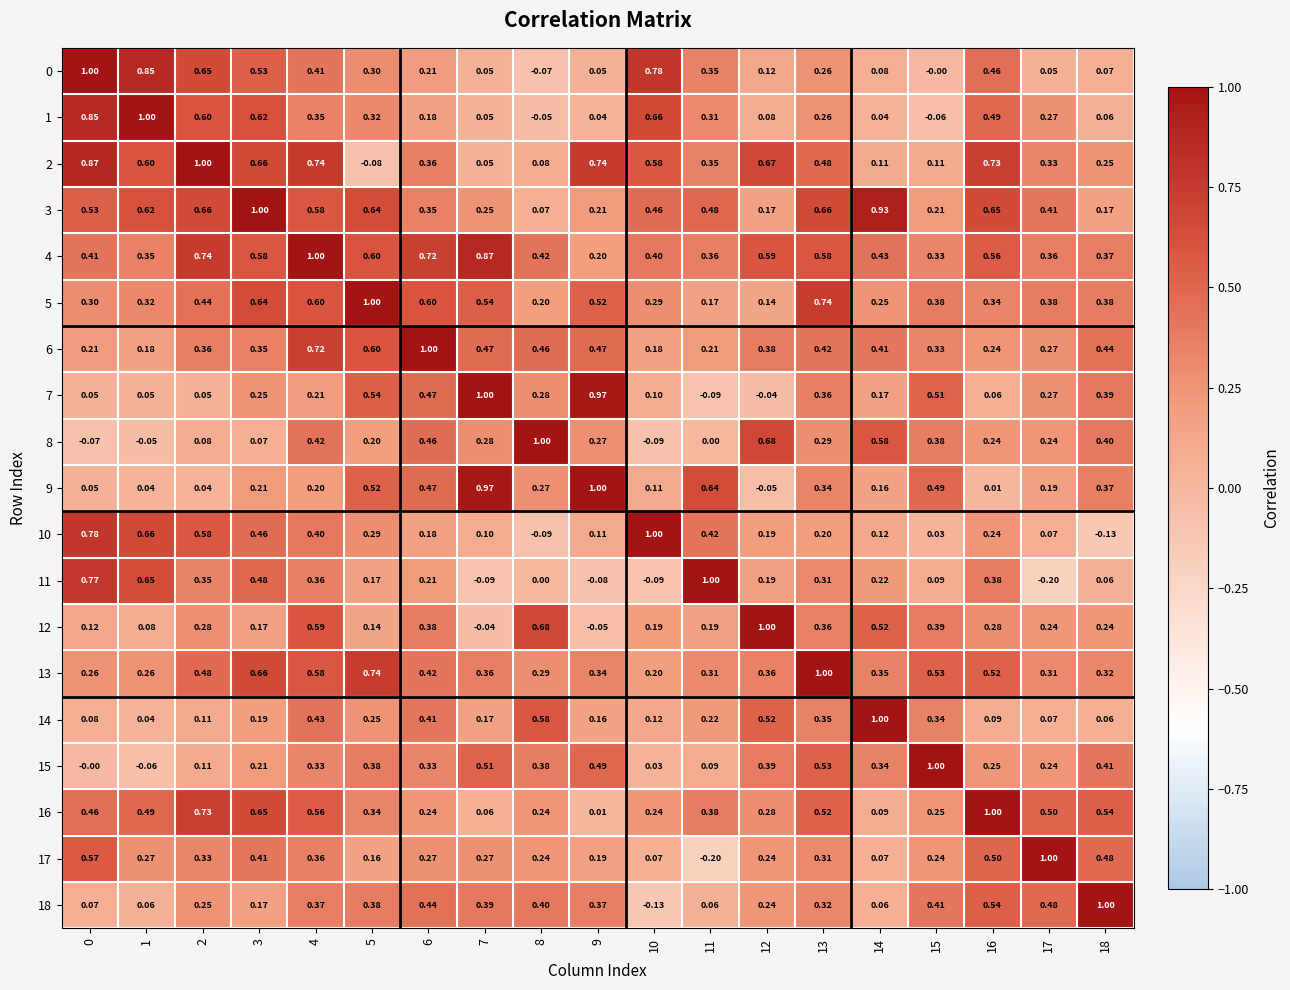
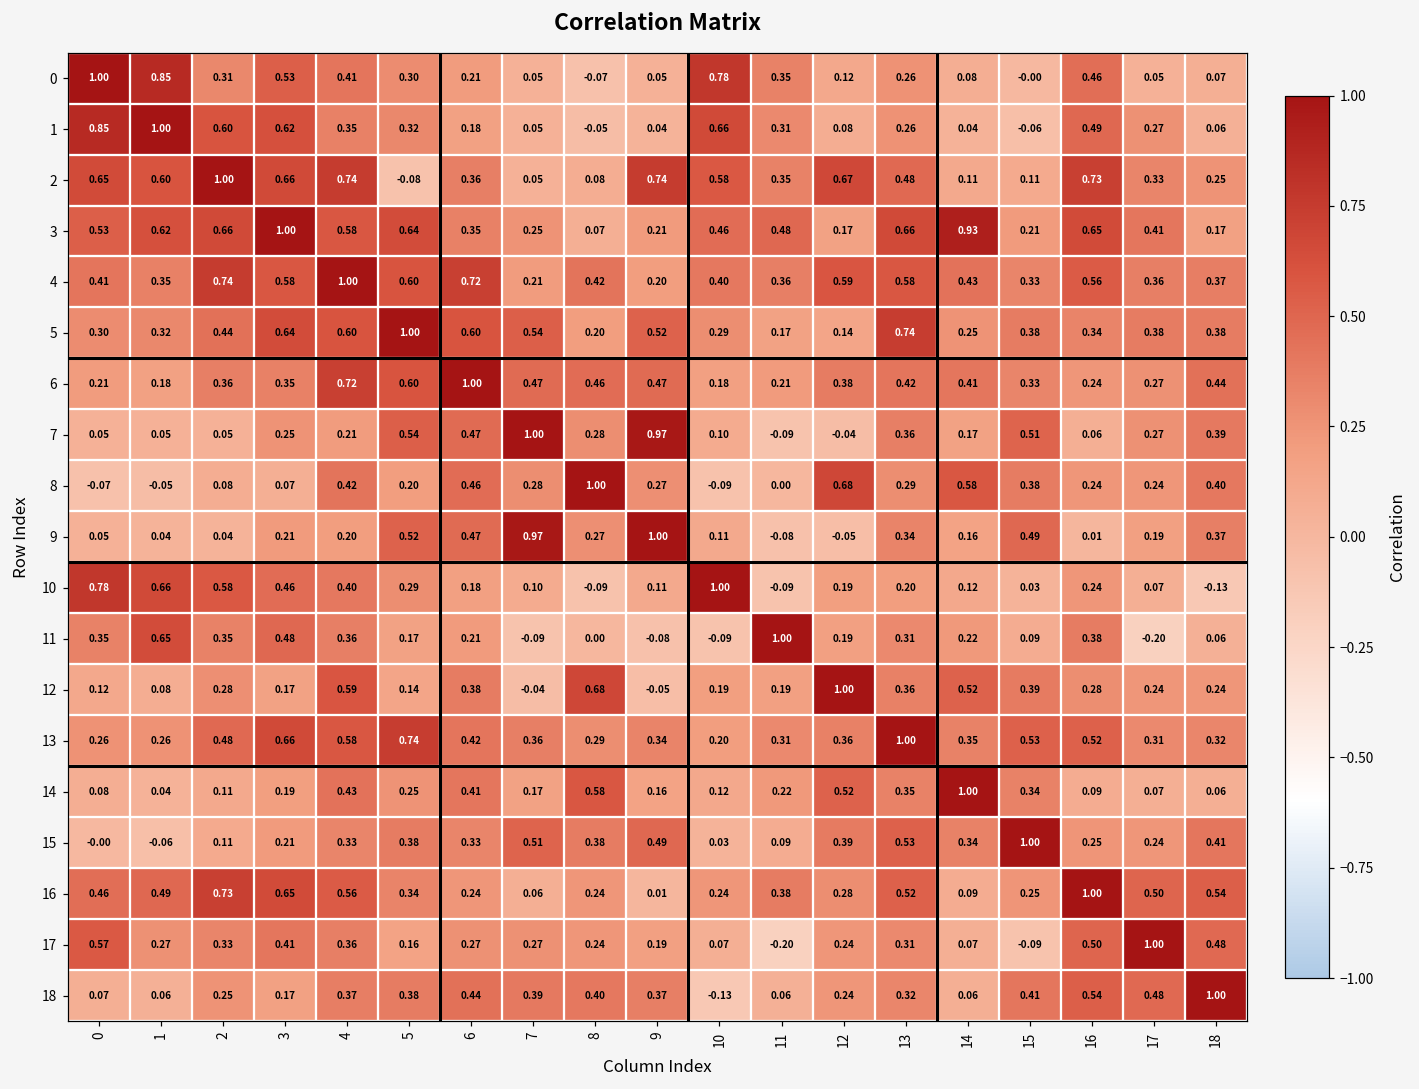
  {
    "0": {
      "0": 1.00,
      "1": 0.85,
-     "2": 0.65,
+     "2": 0.31,
      "3": 0.53,
      "4": 0.41,
      "5": 0.30,
      "6": 0.21,
      "7": 0.05,
      "8": -0.07,
      "9": 0.05,
      "10": 0.78,
      "11": 0.35,
      "12": 0.12,
      "13": 0.26,
      "14": 0.08,
      "15": -0.00,
      "16": 0.46,
      "17": 0.05,
      "18": 0.07
    },
    "2": {
-     "0": 0.87,
+     "0": 0.65,
      "1": 0.60,
      "2": 1.00,
      "3": 0.66,
      "4": 0.74,
      "5": -0.08,
      "6": 0.36,
      "7": 0.05,
      "8": 0.08,
      "9": 0.74,
      "10": 0.58,
      "11": 0.35,
      "12": 0.67,
      "13": 0.48,
      "14": 0.11,
      "15": 0.11,
      "16": 0.73,
      "17": 0.33,
      "18": 0.25
    },
    "4": {
      "0": 0.41,
      "1": 0.35,
      "2": 0.74,
      "3": 0.58,
      "4": 1.00,
      "5": 0.60,
      "6": 0.72,
-     "7": 0.87,
+     "7": 0.21,
      "8": 0.42,
      "9": 0.20,
      "10": 0.40,
      "11": 0.36,
      "12": 0.59,
      "13": 0.58,
      "14": 0.43,
      "15": 0.33,
      "16": 0.56,
      "17": 0.36,
      "18": 0.37
    },
    "9": {
      "0": 0.05,
      "1": 0.04,
      "2": 0.04,
      "3": 0.21,
      "4": 0.20,
      "5": 0.52,
      "6": 0.47,
      "7": 0.97,
      "8": 0.27,
      "9": 1.00,
      "10": 0.11,
-     "11": 0.64,
+     "11": -0.08,
      "12": -0.05,
      "13": 0.34,
      "14": 0.16,
      "15": 0.49,
      "16": 0.01,
      "17": 0.19,
      "18": 0.37
    },
    "10": {
      "0": 0.78,
      "1": 0.66,
      "2": 0.58,
      "3": 0.46,
      "4": 0.40,
      "5": 0.29,
      "6": 0.18,
      "7": 0.10,
      "8": -0.09,
      "9": 0.11,
      "10": 1.00,
-     "11": 0.42,
+     "11": -0.09,
      "12": 0.19,
      "13": 0.20,
      "14": 0.12,
      "15": 0.03,
      "16": 0.24,
      "17": 0.07,
      "18": -0.13
    },
    "11": {
-     "0": 0.77,
+     "0": 0.35,
      "1": 0.65,
      "2": 0.35,
      "3": 0.48,
      "4": 0.36,
      "5": 0.17,
      "6": 0.21,
      "7": -0.09,
      "8": 0.00,
      "9": -0.08,
      "10": -0.09,
      "11": 1.00,
      "12": 0.19,
      "13": 0.31,
      "14": 0.22,
      "15": 0.09,
      "16": 0.38,
      "17": -0.20,
      "18": 0.06
    },
    "17": {
      "0": 0.57,
      "1": 0.27,
      "2": 0.33,
      "3": 0.41,
      "4": 0.36,
      "5": 0.16,
      "6": 0.27,
      "7": 0.27,
      "8": 0.24,
      "9": 0.19,
      "10": 0.07,
      "11": -0.20,
      "12": 0.24,
      "13": 0.31,
      "14": 0.07,
-     "15": 0.24,
+     "15": -0.09,
      "16": 0.50,
      "17": 1.00,
      "18": 0.48
    }
  }
